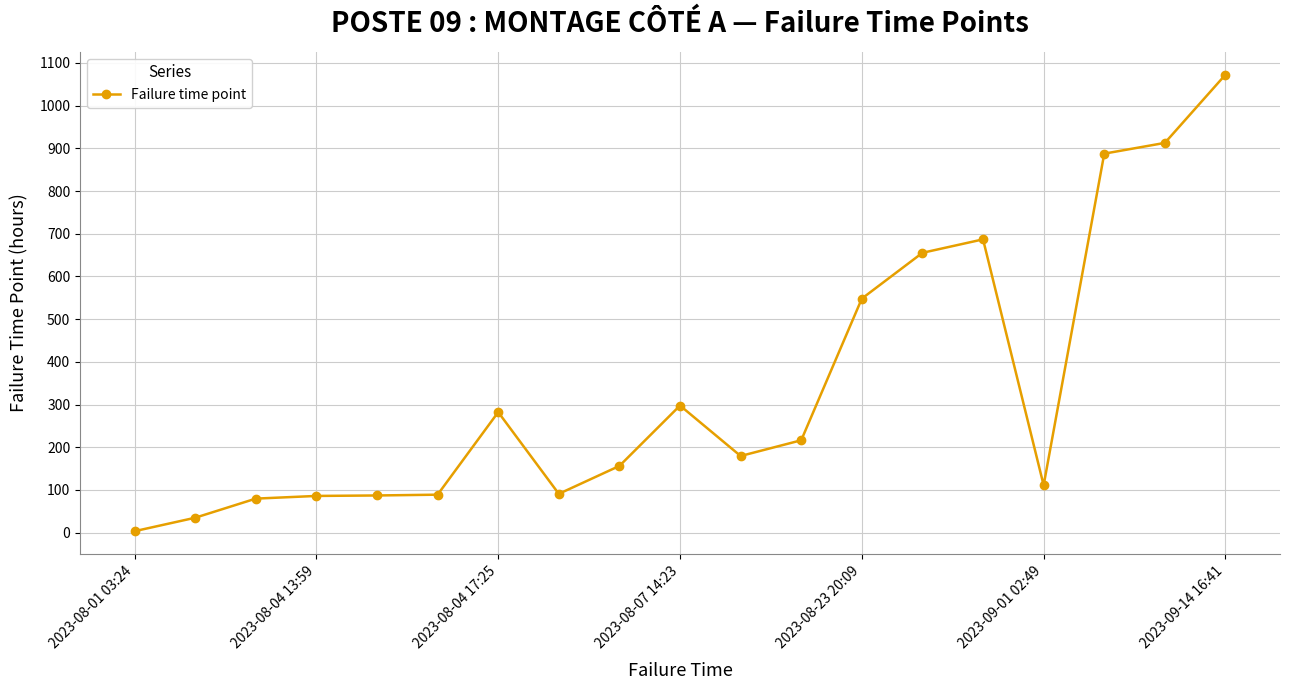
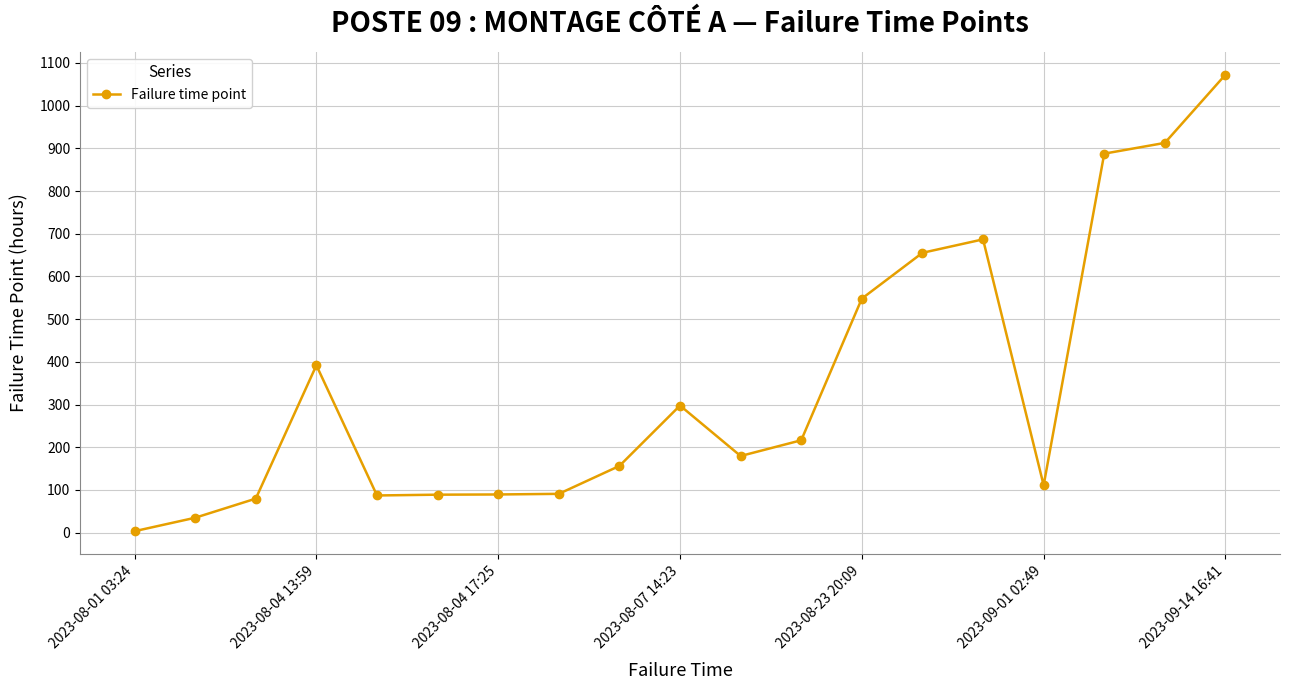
  {
    "2023-08-01 03:24": 0,
-   "2023-08-04 13:59": 90,
-   "2023-08-04 17:25": 280,
+   "2023-08-04 13:59": 390,
+   "2023-08-04 17:25": 90,
    "2023-08-07 14:23": 300,
    "2023-08-23 20:09": 550,
    "2023-09-01 02:49": 110,
    "2023-09-14 16:41": 1070
  }
